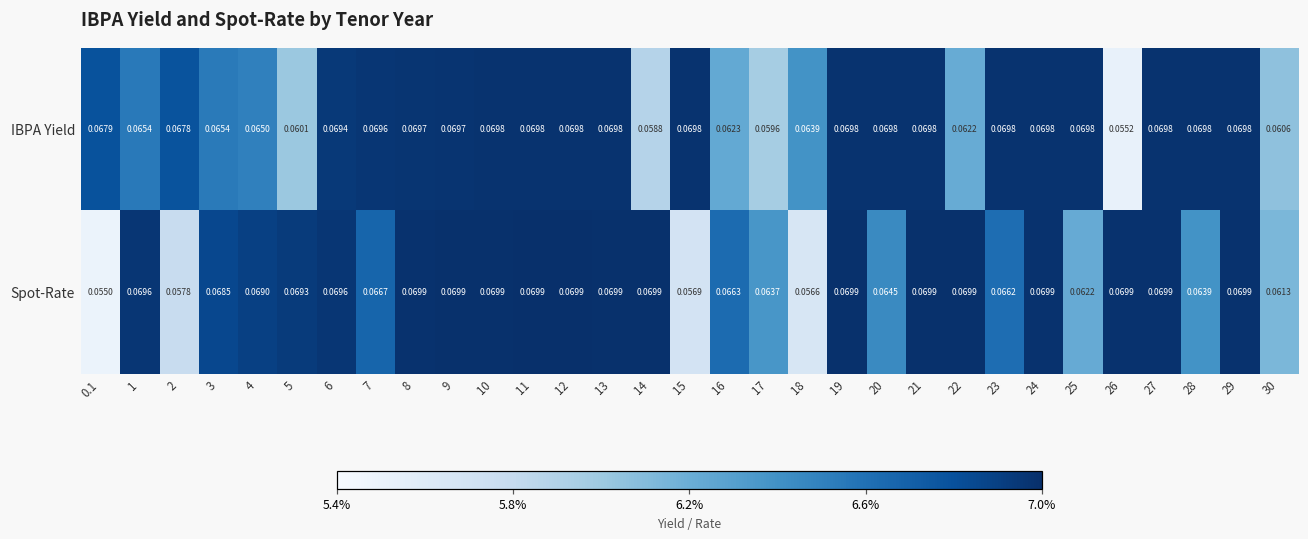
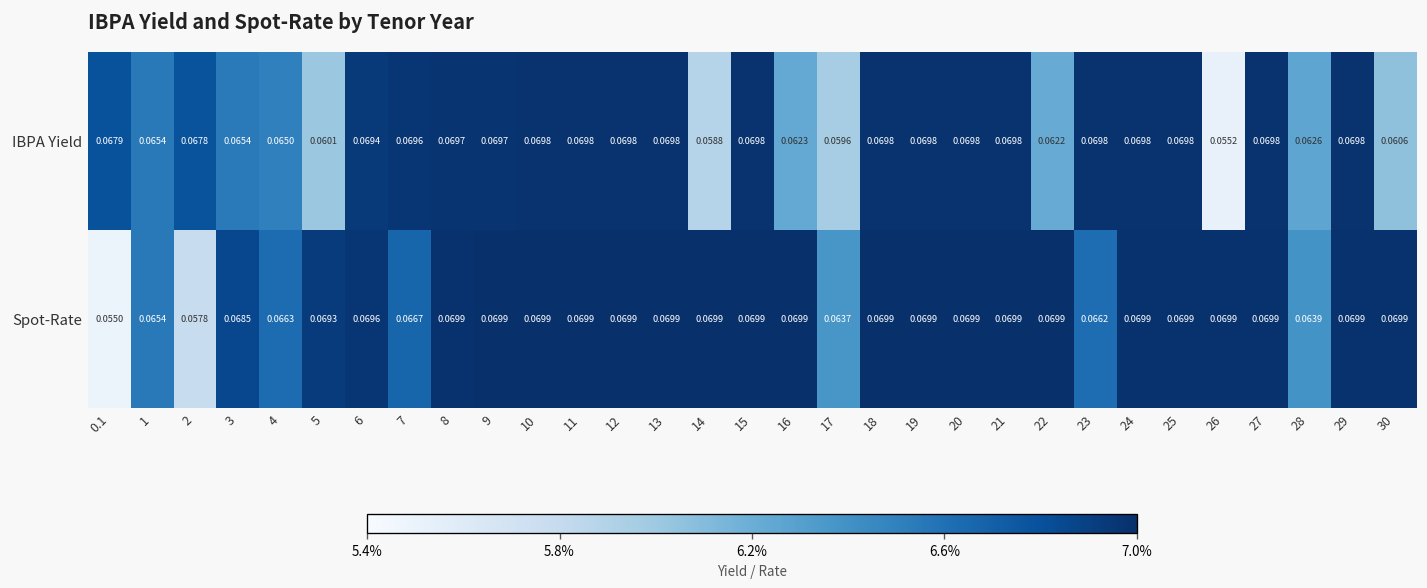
  {
    "IBPA Yield": {
      "0.1": 0.0679,
      "1": 0.0654,
      "2": 0.0678,
      "3": 0.0654,
      "4": 0.0650,
      "5": 0.0601,
      "6": 0.0694,
      "7": 0.0696,
      "8": 0.0697,
      "9": 0.0697,
      "10": 0.0698,
      "11": 0.0698,
      "12": 0.0698,
      "13": 0.0698,
      "14": 0.0588,
      "15": 0.0698,
      "16": 0.0623,
      "17": 0.0596,
-     "18": 0.0639,
+     "18": 0.0698,
      "19": 0.0698,
      "20": 0.0698,
      "21": 0.0698,
      "22": 0.0622,
      "23": 0.0698,
      "24": 0.0698,
      "25": 0.0698,
      "26": 0.0552,
      "27": 0.0698,
-     "28": 0.0698,
+     "28": 0.0626,
      "29": 0.0698,
      "30": 0.0606
    },
    "Spot-Rate": {
      "0.1": 0.0550,
-     "1": 0.0696,
+     "1": 0.0654,
      "2": 0.0578,
      "3": 0.0685,
-     "4": 0.0690,
+     "4": 0.0663,
      "5": 0.0693,
      "6": 0.0696,
      "7": 0.0667,
      "8": 0.0699,
      "9": 0.0699,
      "10": 0.0699,
      "11": 0.0699,
      "12": 0.0699,
      "13": 0.0699,
      "14": 0.0699,
-     "15": 0.0569,
-     "16": 0.0663,
+     "15": 0.0699,
+     "16": 0.0699,
      "17": 0.0637,
-     "18": 0.0566,
+     "18": 0.0699,
      "19": 0.0699,
-     "20": 0.0645,
+     "20": 0.0699,
      "21": 0.0699,
      "22": 0.0699,
      "23": 0.0662,
      "24": 0.0699,
-     "25": 0.0622,
+     "25": 0.0699,
      "26": 0.0699,
      "27": 0.0699,
      "28": 0.0639,
      "29": 0.0699,
-     "30": 0.0613
+     "30": 0.0699
    }
  }
